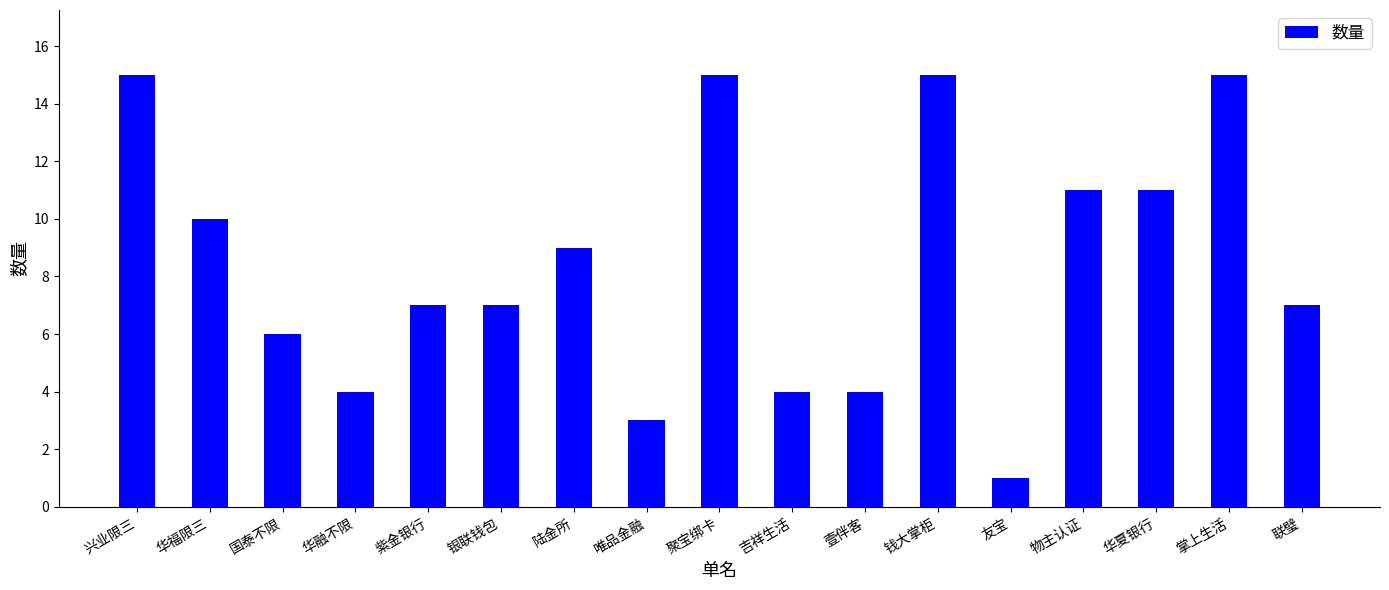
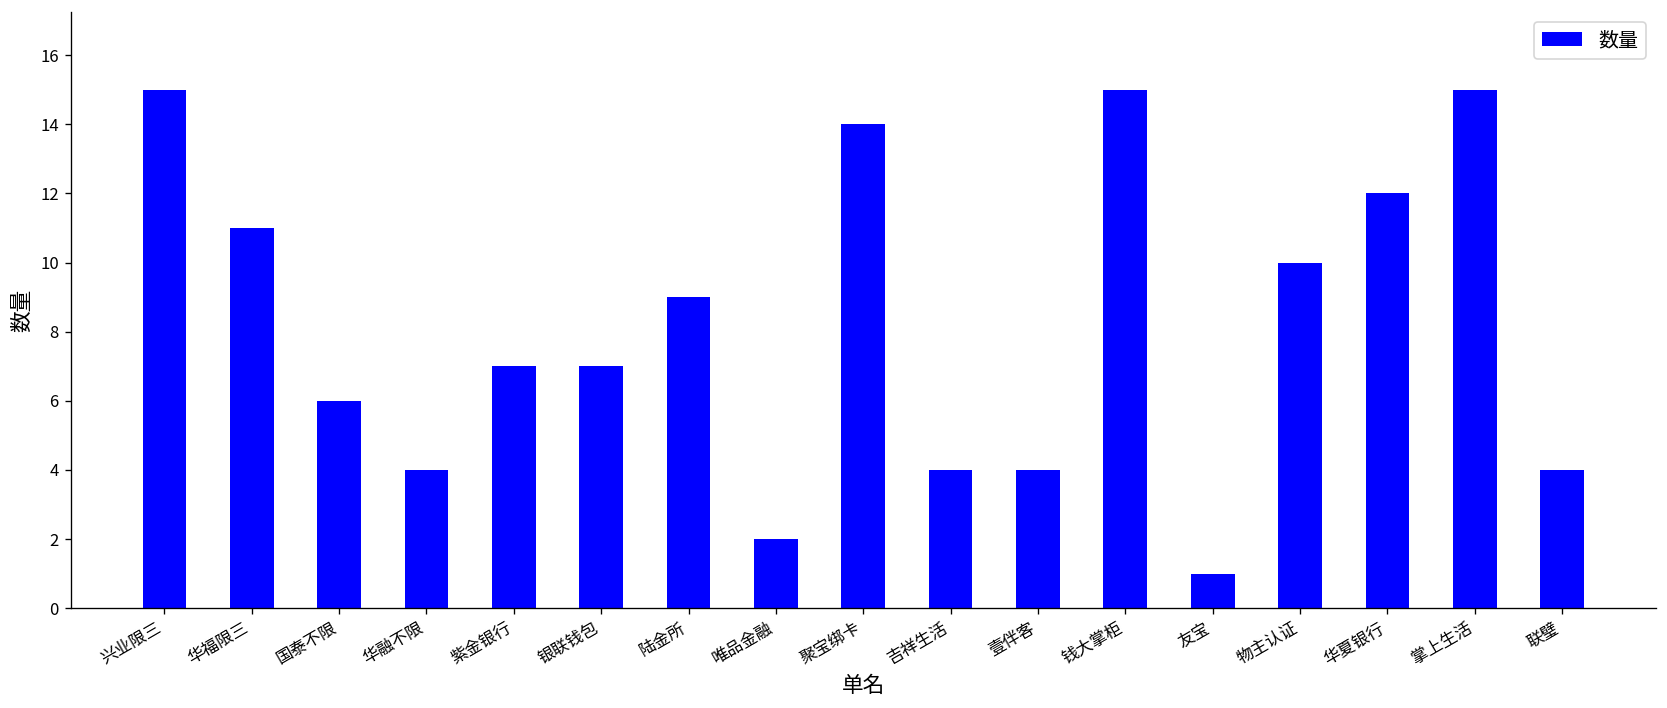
  {
    "兴业限三": 15,
-   "华福限三": 10,
+   "华福限三": 11,
    "国泰不限": 6,
    "华融不限": 4,
    "紫金银行": 7,
    "银联钱包": 7,
    "陆金所": 9,
-   "唯品金融": 3,
-   "聚宝绑卡": 15,
+   "唯品金融": 2,
+   "聚宝绑卡": 14,
    "吉祥生活": 4,
    "壹伴客": 4,
    "钱大掌柜": 15,
    "友宝": 1,
-   "物主认证": 11,
-   "华夏银行": 11,
+   "物主认证": 10,
+   "华夏银行": 12,
    "掌上生活": 15,
-   "联璧": 7
+   "联璧": 4
  }
